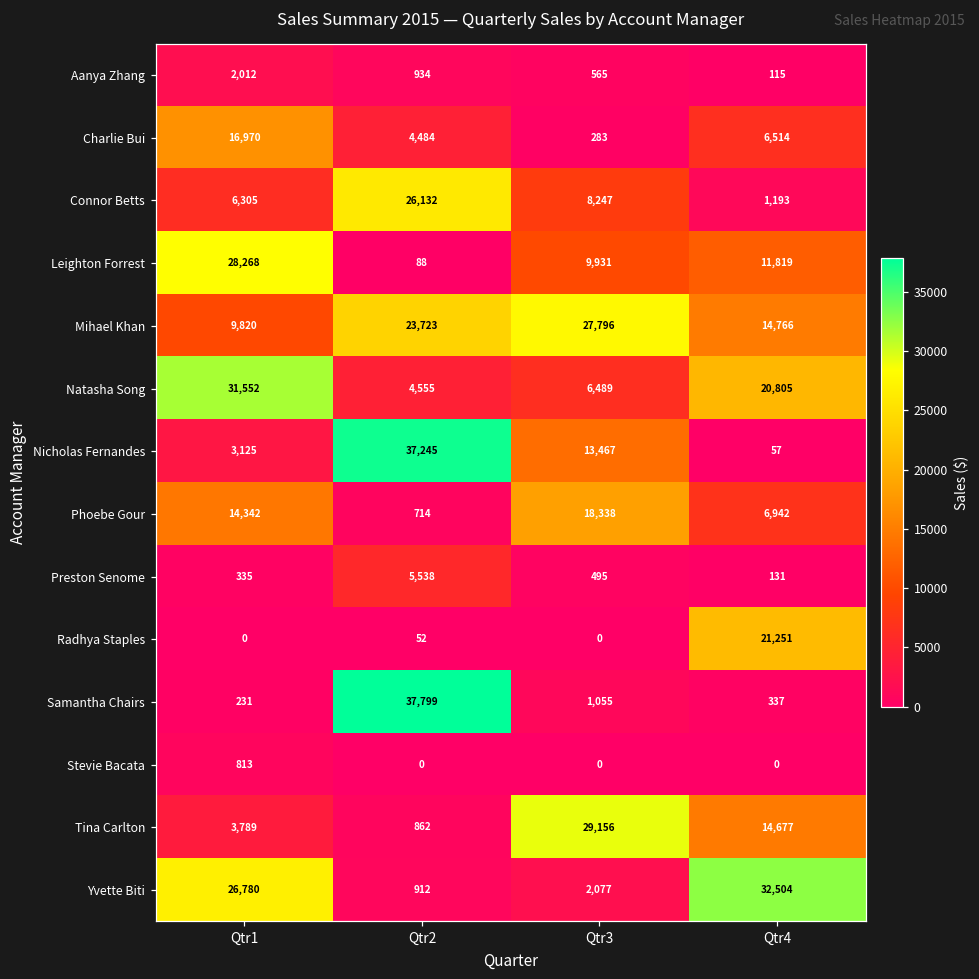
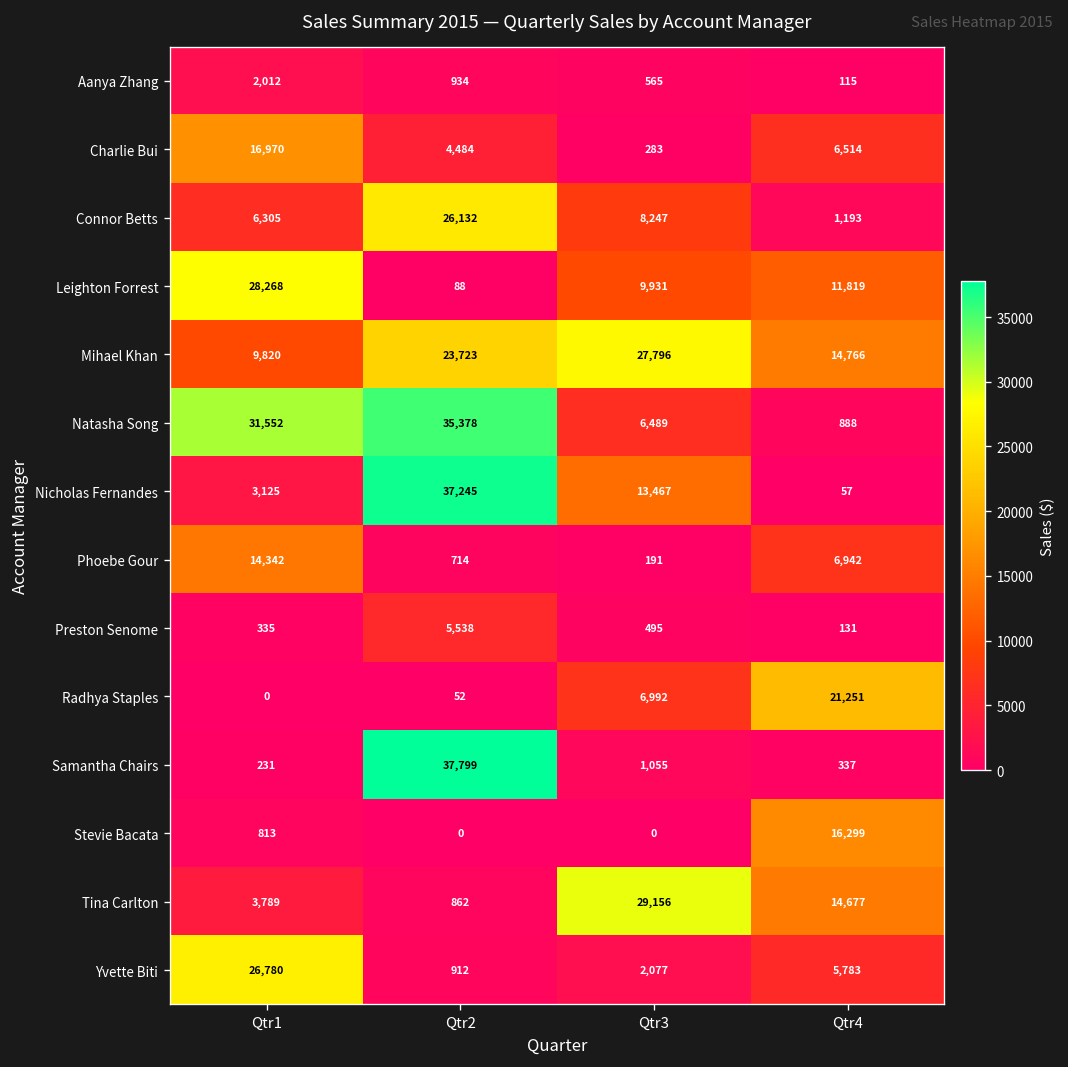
  {
    "Aanya Zhang": {
      "Qtr1": "2,012",
      "Qtr2": "934",
      "Qtr3": "565",
      "Qtr4": "115"
    },
    "Charlie Bui": {
      "Qtr1": "16,970",
      "Qtr2": "4,484",
      "Qtr3": "283",
      "Qtr4": "6,514"
    },
    "Connor Betts": {
      "Qtr1": "6,305",
      "Qtr2": "26,132",
      "Qtr3": "8,247",
      "Qtr4": "1,193"
    },
    "Leighton Forrest": {
      "Qtr1": "28,268",
      "Qtr2": "88",
      "Qtr3": "9,931",
      "Qtr4": "11,819"
    },
    "Mihael Khan": {
      "Qtr1": "9,820",
      "Qtr2": "23,723",
      "Qtr3": "27,796",
      "Qtr4": "14,766"
    },
    "Natasha Song": {
      "Qtr1": "31,552",
-     "Qtr2": "4,555",
+     "Qtr2": "35,378",
      "Qtr3": "6,489",
-     "Qtr4": "20,805"
+     "Qtr4": "888"
    },
    "Nicholas Fernandes": {
      "Qtr1": "3,125",
      "Qtr2": "37,245",
      "Qtr3": "13,467",
      "Qtr4": "57"
    },
    "Phoebe Gour": {
      "Qtr1": "14,342",
      "Qtr2": "714",
-     "Qtr3": "18,338",
+     "Qtr3": "191",
      "Qtr4": "6,942"
    },
    "Preston Senome": {
      "Qtr1": "335",
      "Qtr2": "5,538",
      "Qtr3": "495",
      "Qtr4": "131"
    },
    "Radhya Staples": {
      "Qtr1": "0",
      "Qtr2": "52",
-     "Qtr3": "0",
+     "Qtr3": "6,992",
      "Qtr4": "21,251"
    },
    "Samantha Chairs": {
      "Qtr1": "231",
      "Qtr2": "37,799",
      "Qtr3": "1,055",
      "Qtr4": "337"
    },
    "Stevie Bacata": {
      "Qtr1": "813",
      "Qtr2": "0",
      "Qtr3": "0",
-     "Qtr4": "0"
+     "Qtr4": "16,299"
    },
    "Tina Carlton": {
      "Qtr1": "3,789",
      "Qtr2": "862",
      "Qtr3": "29,156",
      "Qtr4": "14,677"
    },
    "Yvette Biti": {
      "Qtr1": "26,780",
      "Qtr2": "912",
      "Qtr3": "2,077",
-     "Qtr4": "32,504"
+     "Qtr4": "5,783"
    }
  }
